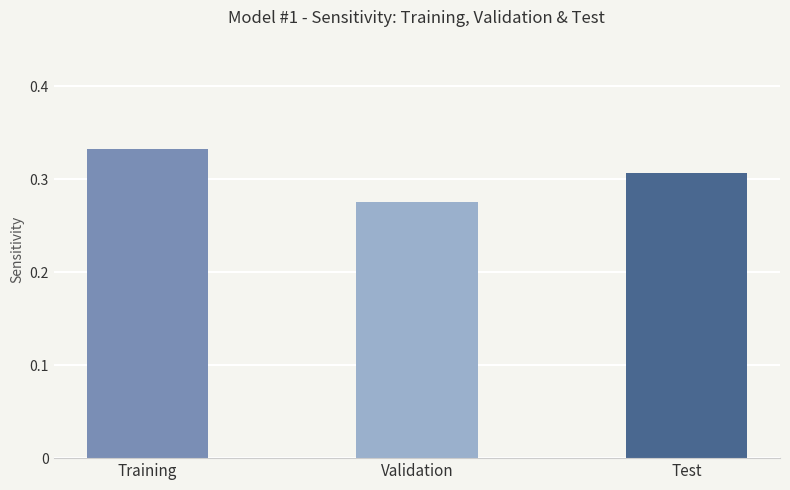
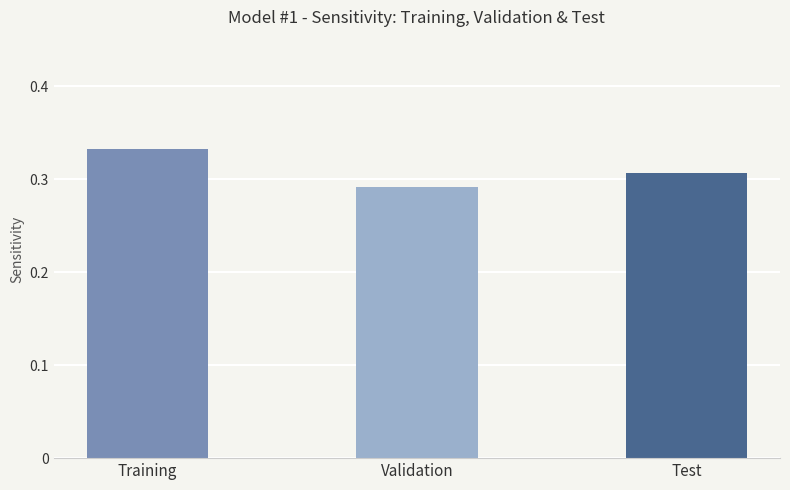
  {
    "Training": 0.33,
-   "Validation": 0.28,
+   "Validation": 0.29,
    "Test": 0.31
  }
